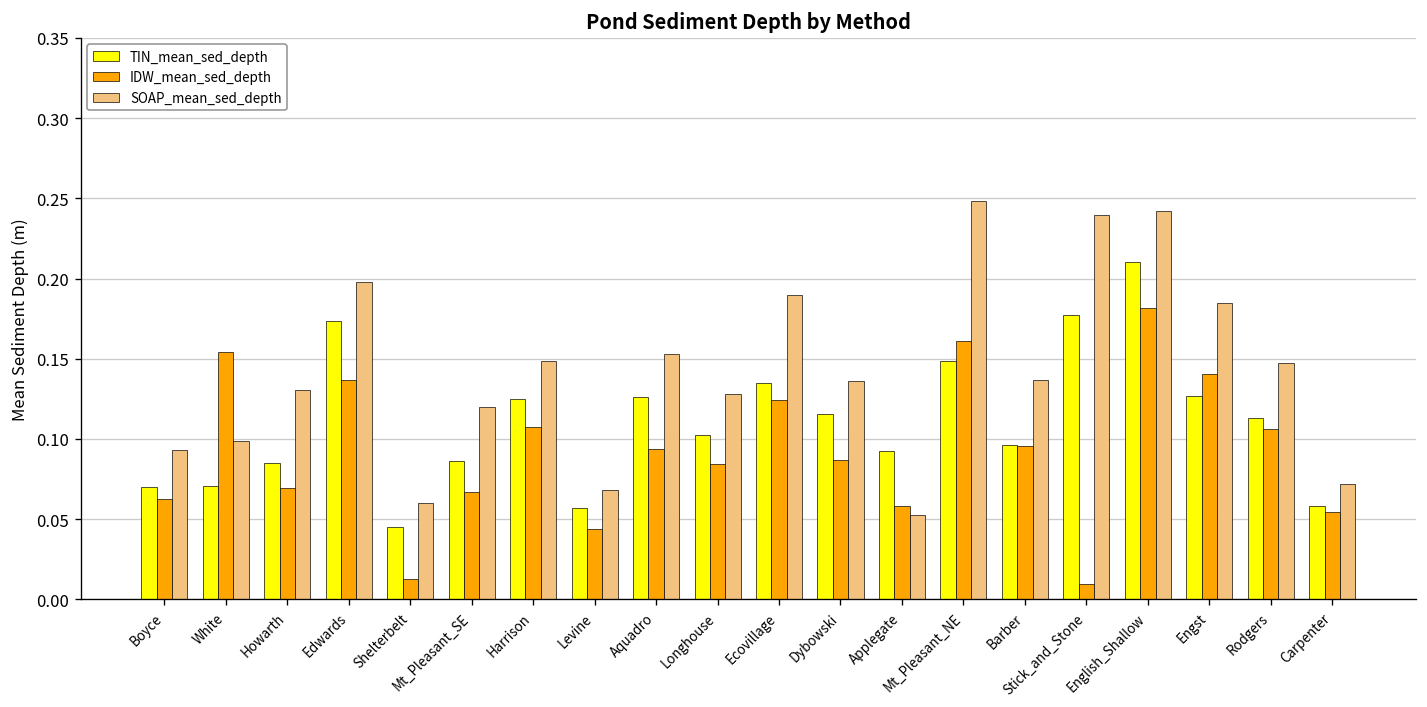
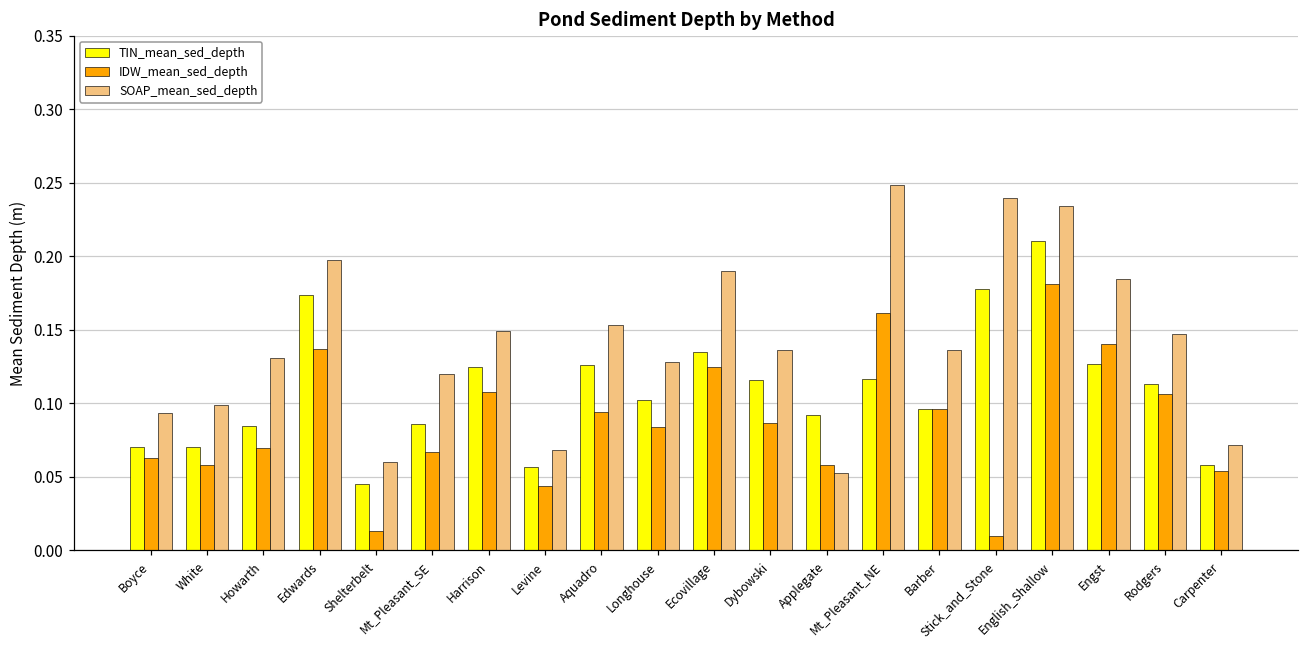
  {
    "TIN_mean_sed_depth": {
      "Boyce": 0.070,
      "White": 0.070,
      "Howarth": 0.085,
      "Edwards": 0.174,
      "Shelterbelt": 0.045,
      "Mt_Pleasant_SE": 0.086,
      "Harrison": 0.125,
      "Levine": 0.057,
      "Aquadro": 0.126,
      "Longhouse": 0.103,
      "Ecovillage": 0.135,
      "Dybowski": 0.116,
      "Applegate": 0.092,
-     "Mt_Pleasant_NE": 0.149,
+     "Mt_Pleasant_NE": 0.117,
      "Barber": 0.096,
      "Stick_and_Stone": 0.178,
      "English_Shallow": 0.210,
      "Engst": 0.127,
      "Rodgers": 0.113,
      "Carpenter": 0.058
    },
    "IDW_mean_sed_depth": {
      "Boyce": 0.063,
-     "White": 0.154,
+     "White": 0.058,
      "Howarth": 0.069,
      "Edwards": 0.137,
      "Shelterbelt": 0.013,
      "Mt_Pleasant_SE": 0.067,
      "Harrison": 0.108,
      "Levine": 0.044,
      "Aquadro": 0.094,
      "Longhouse": 0.084,
      "Ecovillage": 0.124,
      "Dybowski": 0.087,
      "Applegate": 0.058,
      "Mt_Pleasant_NE": 0.161,
      "Barber": 0.096,
      "Stick_and_Stone": 0.010,
      "English_Shallow": 0.181,
      "Engst": 0.140,
      "Rodgers": 0.106,
      "Carpenter": 0.054
    },
    "SOAP_mean_sed_depth": {
      "Boyce": 0.093,
      "White": 0.099,
      "Howarth": 0.131,
      "Edwards": 0.198,
      "Shelterbelt": 0.060,
      "Mt_Pleasant_SE": 0.120,
      "Harrison": 0.149,
      "Levine": 0.068,
      "Aquadro": 0.153,
      "Longhouse": 0.128,
      "Ecovillage": 0.190,
      "Dybowski": 0.136,
      "Applegate": 0.053,
      "Mt_Pleasant_NE": 0.248,
      "Barber": 0.136,
      "Stick_and_Stone": 0.239,
-     "English_Shallow": 0.242,
+     "English_Shallow": 0.234,
      "Engst": 0.185,
      "Rodgers": 0.147,
      "Carpenter": 0.072
    }
  }
